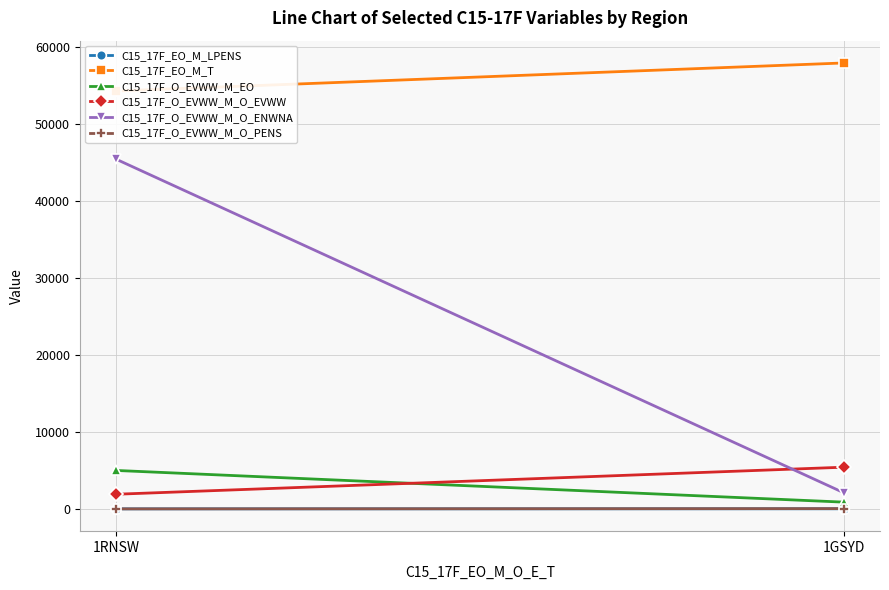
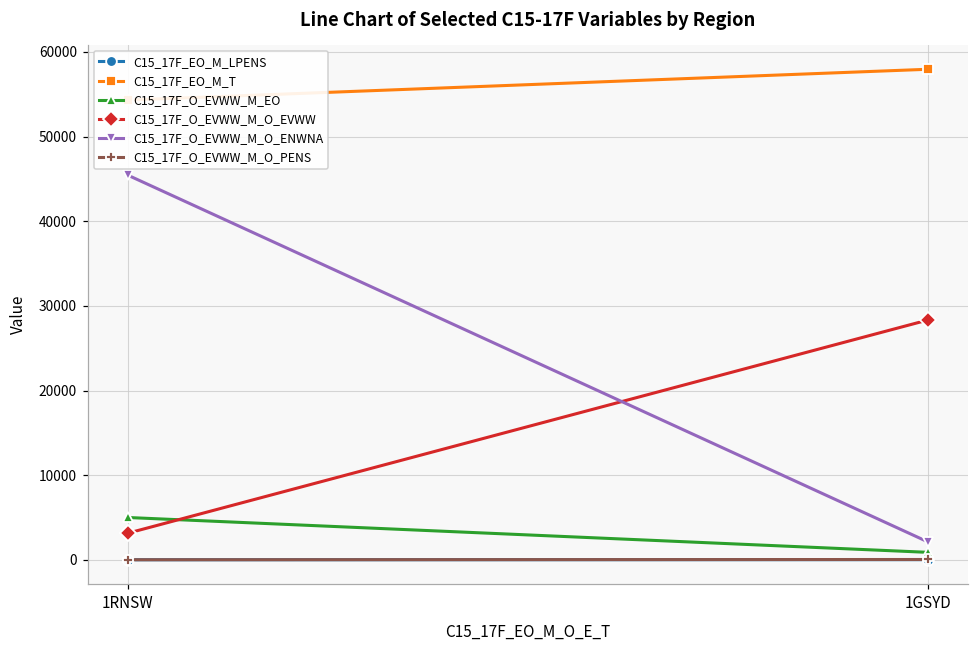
  {
    "C15_17F_O_EVWW_M_O_PENS": {
      "1RNSW": 0,
      "1GSYD": 0
    },
    "C15_17F_EO_M_T": {
      "1GSYD": 58000
    },
    "C15_17F_O_EVWW_M_EO": {
      "1RNSW": 5000,
      "1GSYD": 1000
    },
    "C15_17F_O_EVWW_M_O_EVWW": {
-     "1RNSW": 2000,
-     "1GSYD": 5000
+     "1RNSW": 3000,
+     "1GSYD": 28000
    },
    "C15_17F_O_EVWW_M_O_ENWNA": {
      "1RNSW": 45000,
      "1GSYD": 2000
    }
  }
